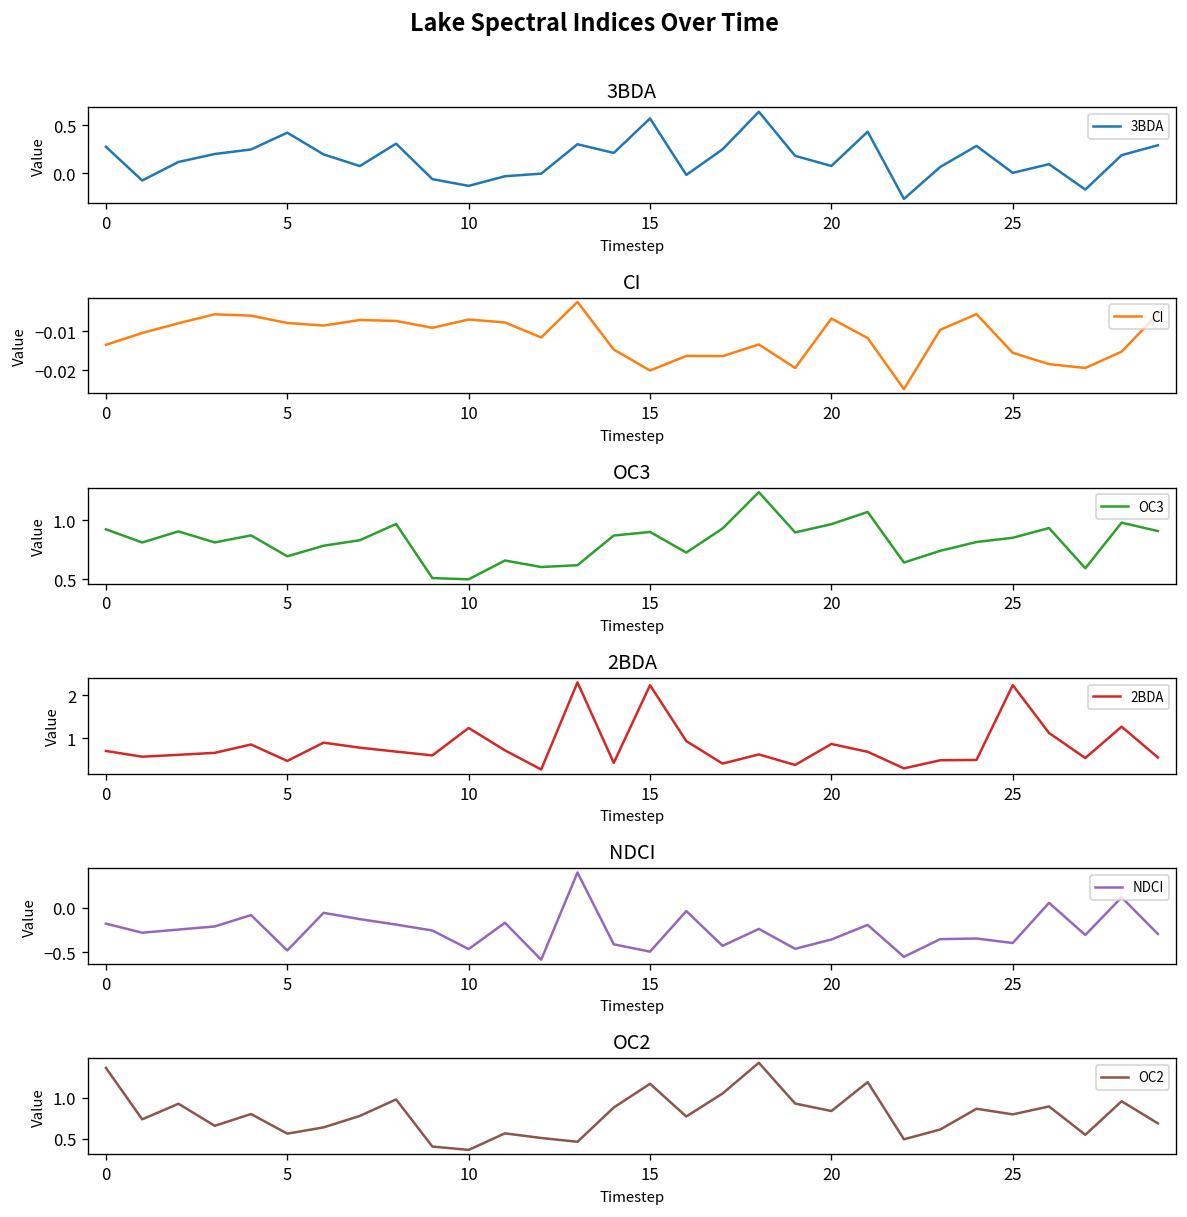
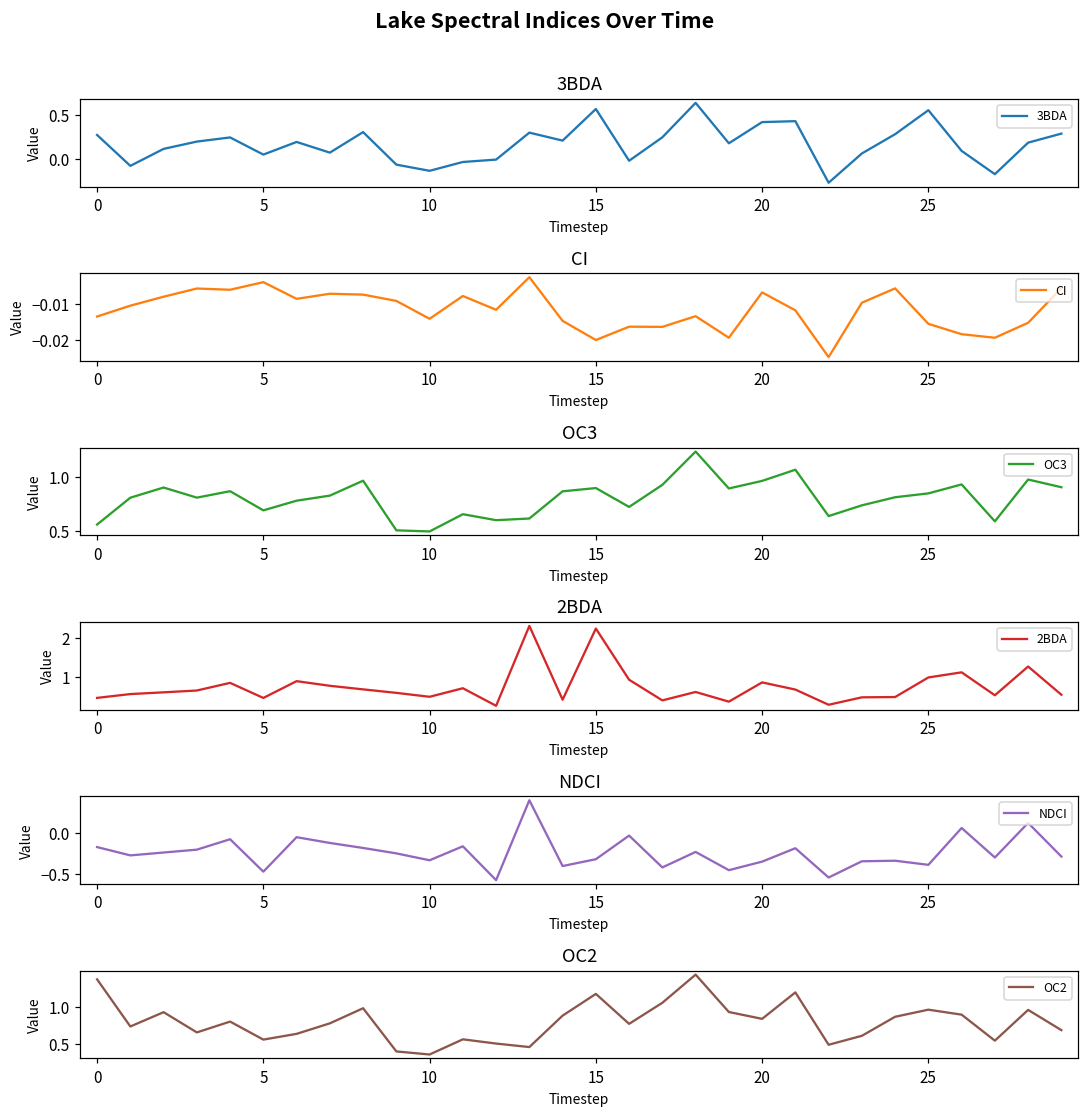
  {
    "3BDA": {
      "0": 0.3,
-     "5": 0.4,
+     "5": 0.1,
      "10": -0.1,
      "15": 0.6,
-     "20": 0.1,
-     "25": 0.0
+     "20": 0.4,
+     "25": 0.6
    },
    "CI": {
      "0": -0.013,
-     "5": -0.008,
-     "10": -0.007,
+     "5": -0.004,
+     "10": -0.014,
      "15": -0.020,
      "20": -0.007,
      "25": -0.016
    },
    "OC3": {
-     "0": 0.9,
+     "0": 0.6,
      "5": 0.7,
      "10": 0.5,
      "15": 0.9,
      "20": 1.0,
      "25": 0.9
    },
    "2BDA": {
-     "0": 0.7,
+     "0": 0.5,
      "5": 0.5,
-     "10": 1.2,
+     "10": 0.5,
      "15": 2.2,
      "20": 0.9,
-     "25": 2.2
+     "25": 1.0
    },
    "NDCI": {
      "0": -0.2,
      "5": -0.5,
-     "10": -0.5,
-     "15": -0.5,
+     "10": -0.3,
+     "15": -0.3,
      "20": -0.4,
      "25": -0.4
    },
    "OC2": {
      "0": 1.4,
      "5": 0.6,
      "10": 0.4,
      "15": 1.2,
      "20": 0.8,
-     "25": 0.8
+     "25": 1.0
    }
  }
